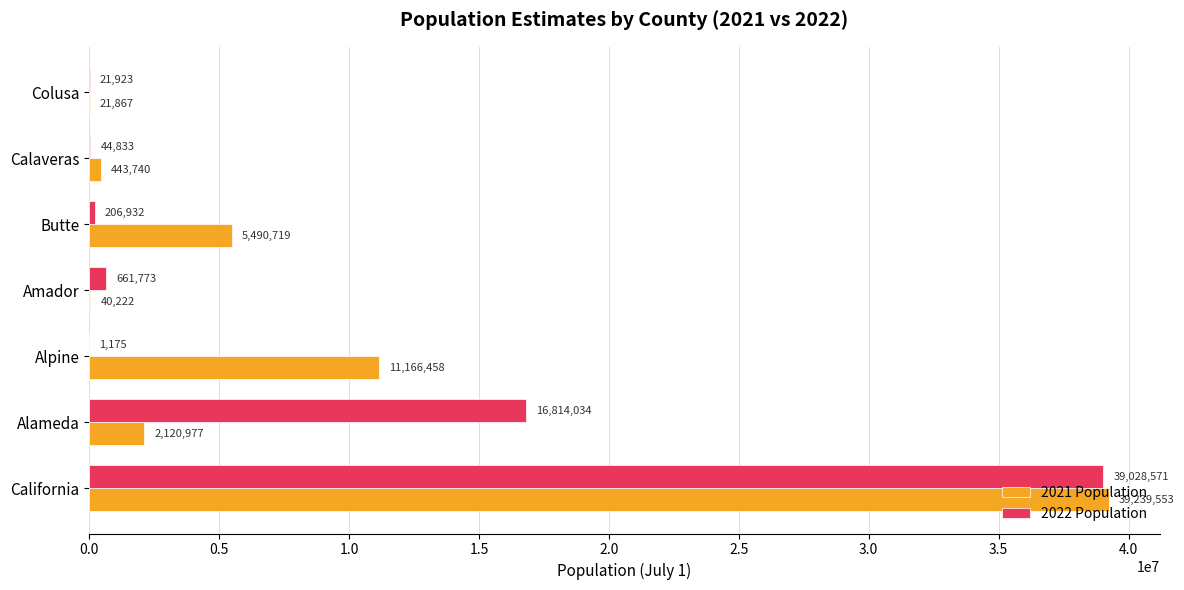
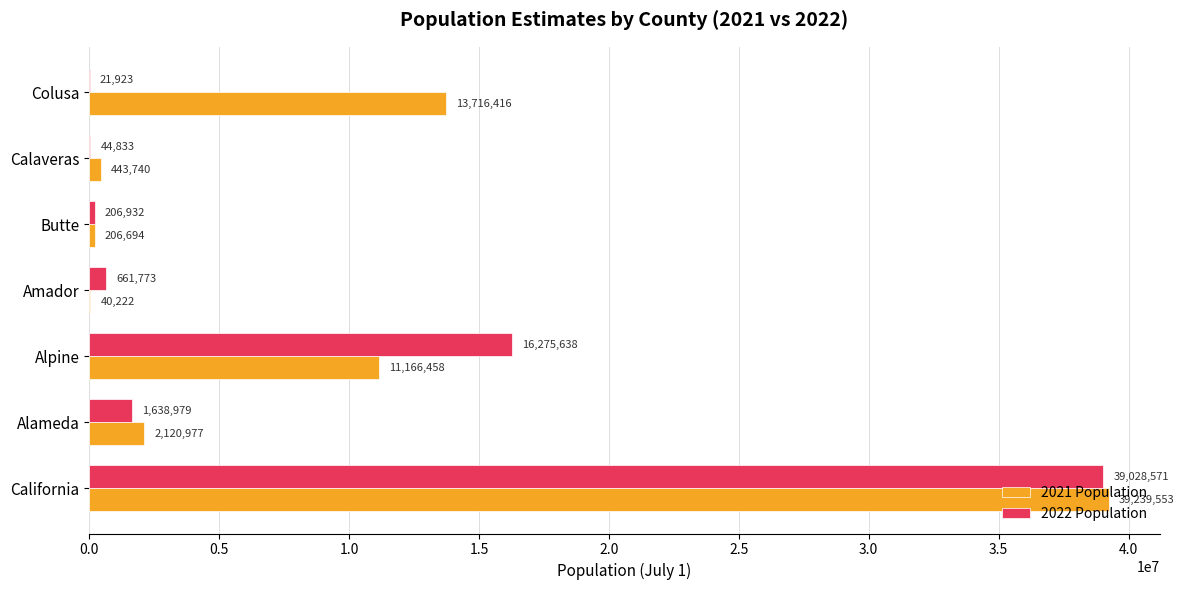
  {
    "2021 Population": {
-     "Colusa": "21,867",
+     "Colusa": "13,716,416",
      "Calaveras": "443,740",
-     "Butte": "5,490,719",
+     "Butte": "206,694",
      "Amador": "40,222",
      "Alpine": "11,166,458",
      "Alameda": "2,120,977",
      "California": "39,239,553"
    },
    "2022 Population": {
      "Colusa": "21,923",
      "Calaveras": "44,833",
      "Butte": "206,932",
      "Amador": "661,773",
-     "Alpine": "1,175",
-     "Alameda": "16,814,034",
+     "Alpine": "16,275,638",
+     "Alameda": "1,638,979",
      "California": "39,028,571"
    }
  }
